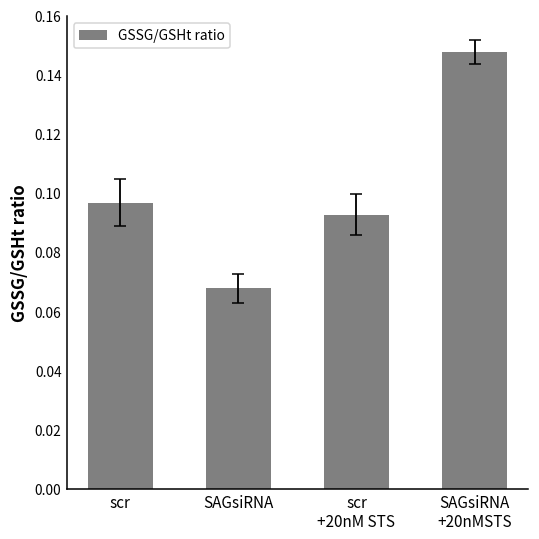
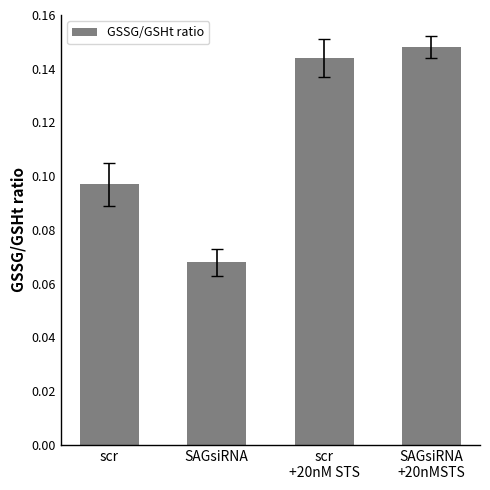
  {
    "GSSG/GSHt ratio": {
      "scr": 0.097,
      "SAGsiRNA": 0.068,
-     "scr +20nM STS": 0.093,
+     "scr +20nM STS": 0.144,
      "SAGsiRNA +20nMSTS": 0.148
    }
  }
